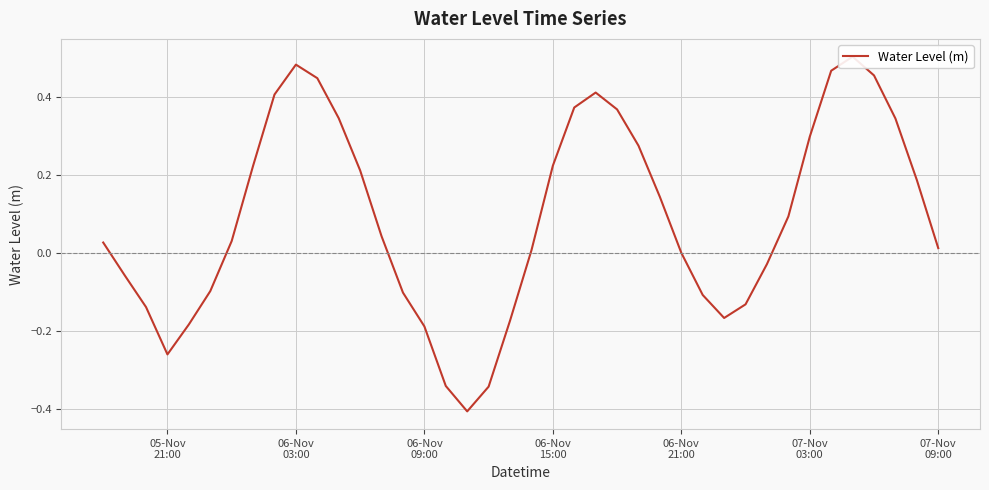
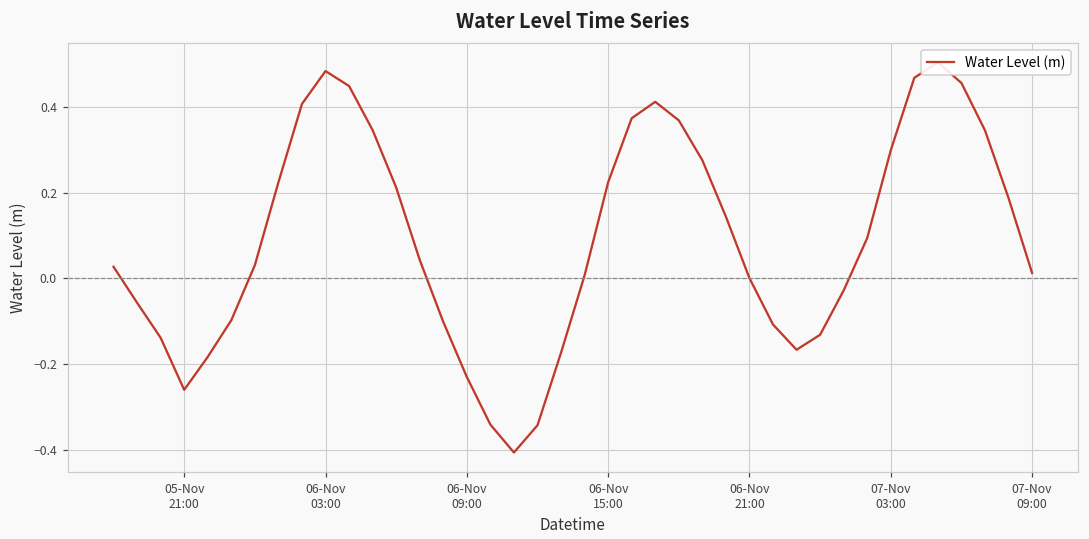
  {
    "05-Nov 21:00": -0.26,
    "06-Nov 03:00": 0.48,
-   "06-Nov 09:00": -0.19,
+   "06-Nov 09:00": -0.23,
    "06-Nov 15:00": 0.22,
    "06-Nov 21:00": 0.00,
    "07-Nov 03:00": 0.30,
    "07-Nov 09:00": 0.01
  }
